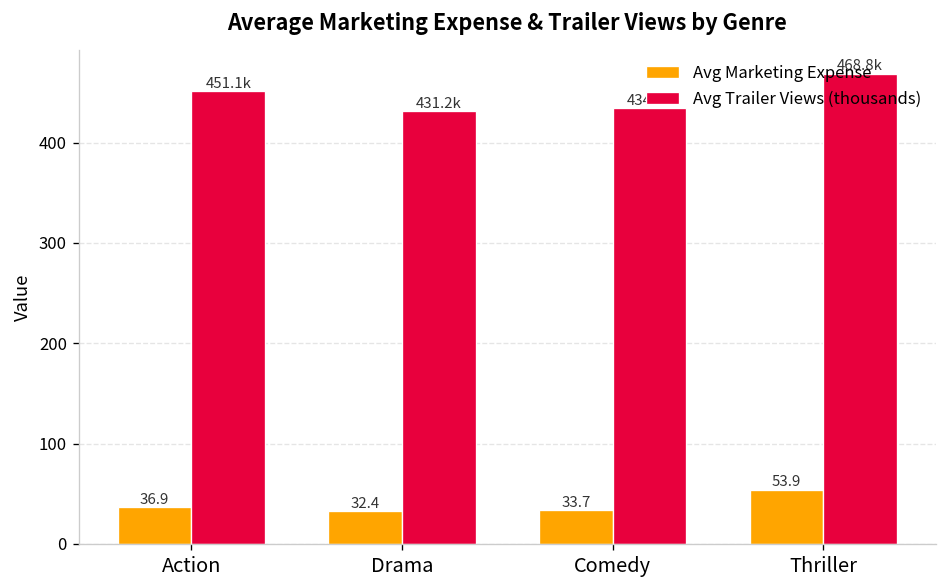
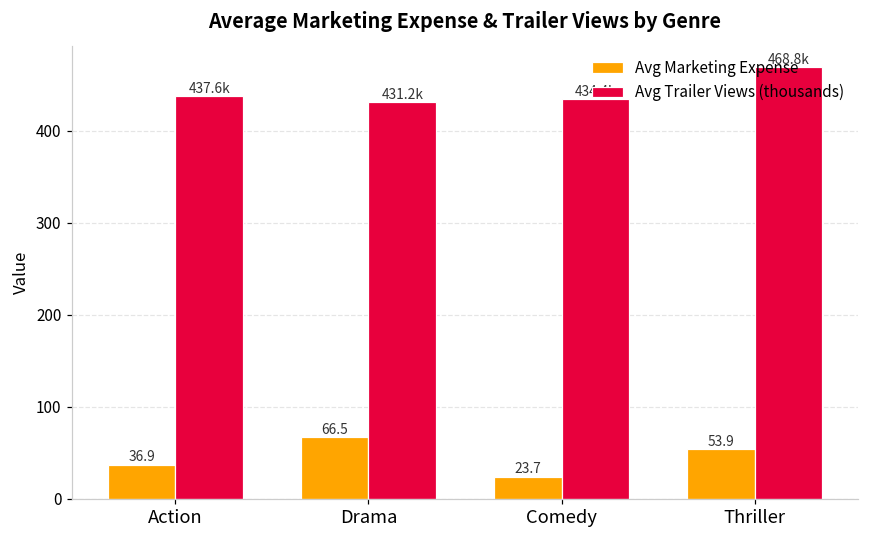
  {
    "Avg Marketing Expense": {
      "Action": "36.9",
-     "Drama": "32.4",
-     "Comedy": "33.7",
+     "Drama": "66.5",
+     "Comedy": "23.7",
      "Thriller": "53.9"
    },
    "Avg Trailer Views (thousands)": {
-     "Action": "451.1k",
+     "Action": "437.6k",
      "Drama": "431.2k",
      "Comedy": "434.4k",
      "Thriller": "468.8k"
    }
  }
